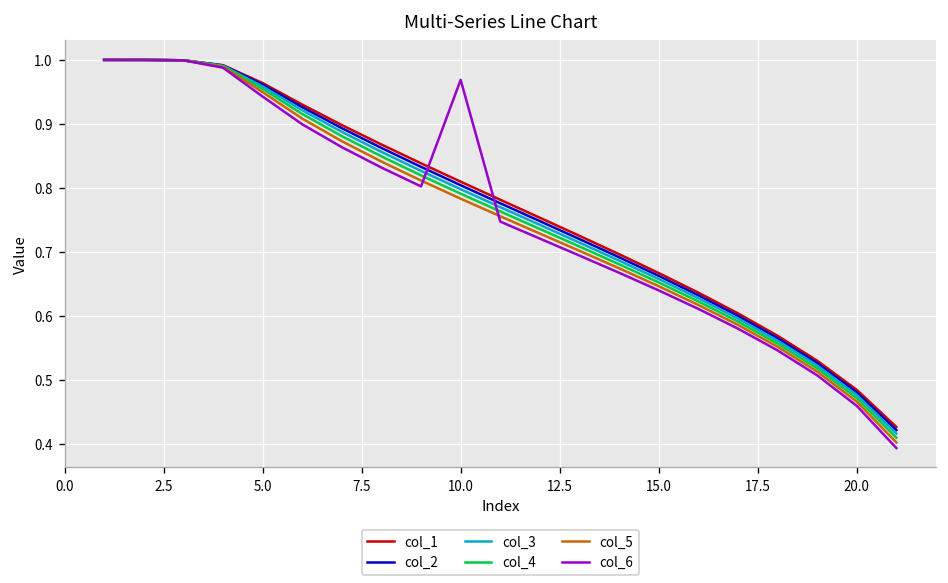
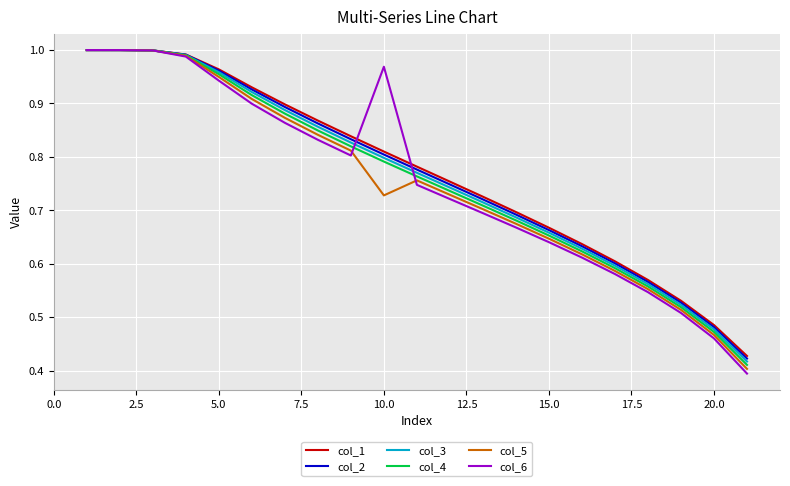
  {
    "col_1": {
      "10.0": 0.81
    },
    "col_2": {
      "10.0": 0.80
    },
    "col_3": {
      "10.0": 0.80,
      "15.0": 0.66
    },
    "col_4": {
      "10.0": 0.79,
      "15.0": 0.65,
      "20.0": 0.47
    },
    "col_5": {
      "5.0": 0.95,
-     "10.0": 0.78,
+     "10.0": 0.73,
      "15.0": 0.65,
      "20.0": 0.47
    },
    "col_6": {
      "5.0": 0.94,
      "10.0": 0.97,
      "15.0": 0.64,
      "20.0": 0.46
    }
  }
